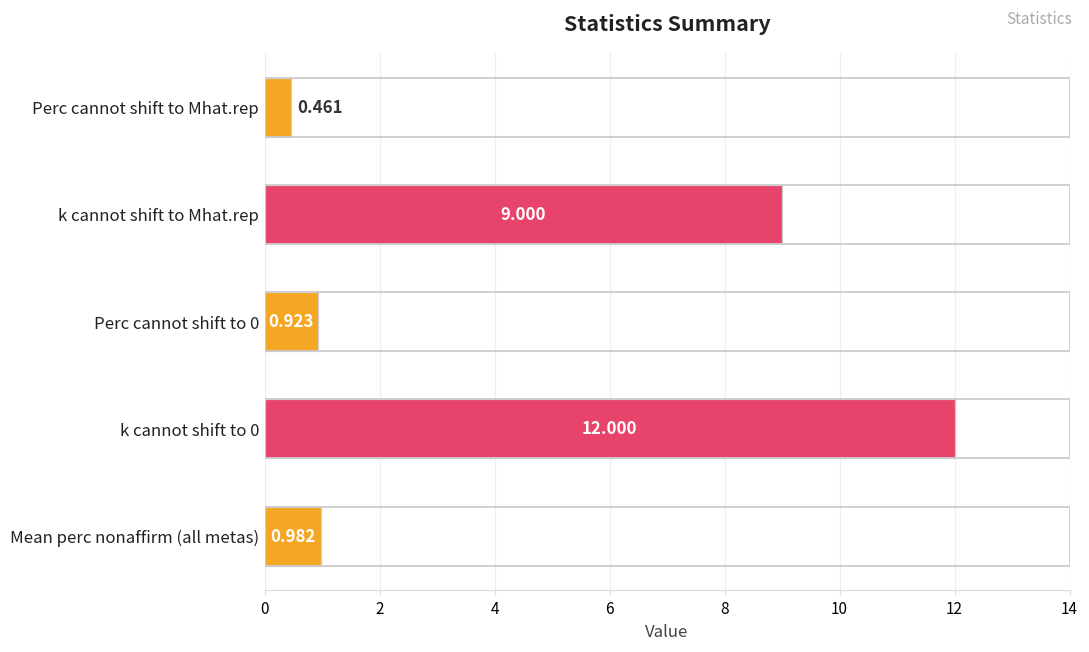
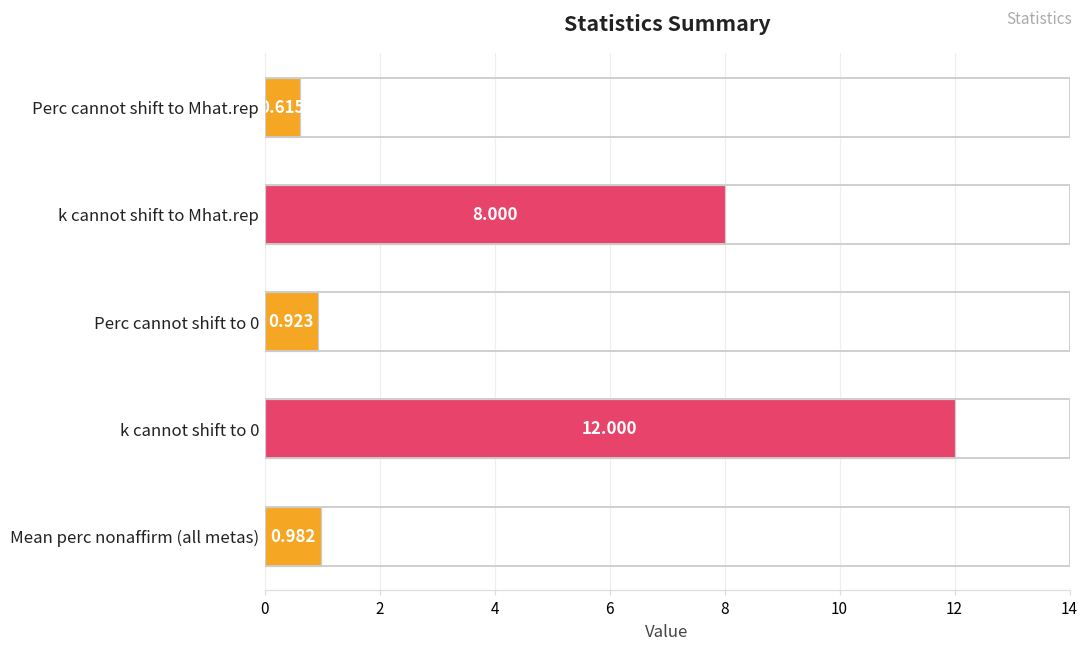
  {
-   "Perc cannot shift to Mhat.rep": 0.461,
-   "k cannot shift to Mhat.rep": 9.000,
+   "Perc cannot shift to Mhat.rep": 0.615,
+   "k cannot shift to Mhat.rep": 8.000,
    "Perc cannot shift to 0": 0.923,
    "k cannot shift to 0": 12.000,
    "Mean perc nonaffirm (all metas)": 0.982
  }
